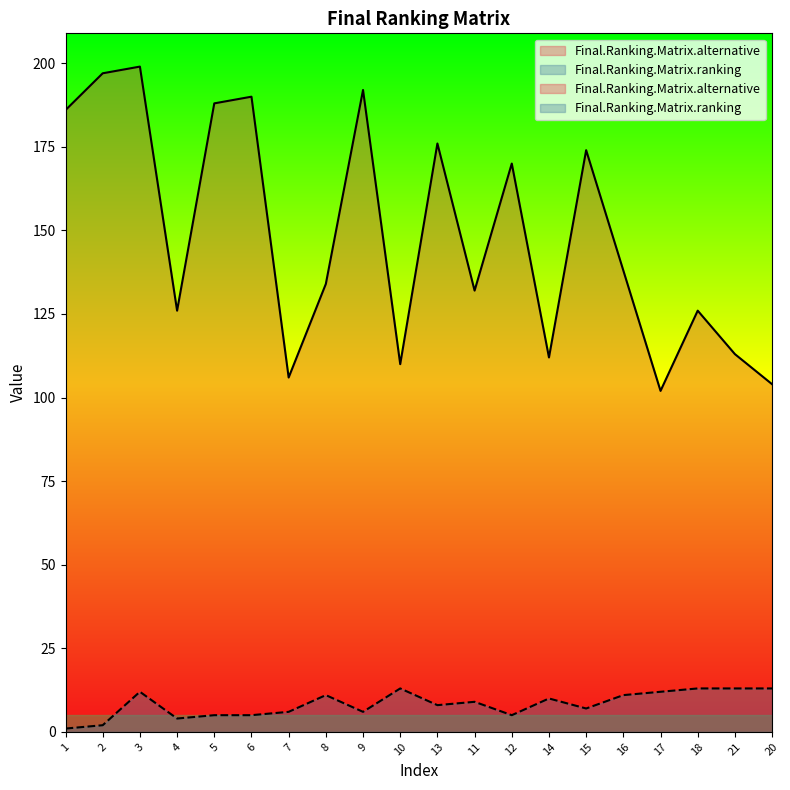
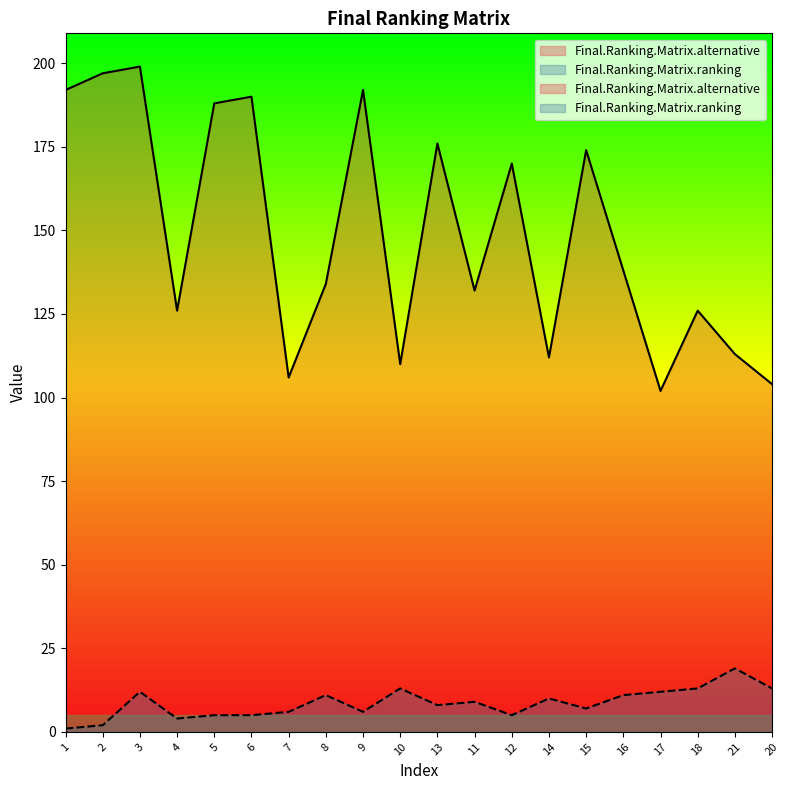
  {
    "Final.Ranking.Matrix.alternative": {
-     "1": 186,
+     "1": 192,
      "2": 197,
      "3": 199,
      "4": 126,
      "5": 188,
      "6": 190,
      "7": 106,
      "8": 134,
      "9": 192,
      "10": 110,
      "13": 176,
      "11": 132,
      "12": 170,
      "14": 112,
      "15": 174,
      "16": 138,
      "17": 102,
      "18": 126,
      "21": 113,
      "20": 104
    },
    "Final.Ranking.Matrix.ranking": {
      "3": 12,
      "7": 6,
      "8": 11,
      "9": 6,
      "10": 13,
      "13": 8,
      "11": 9,
      "14": 10,
      "15": 7,
      "16": 11,
      "17": 12,
      "18": 13,
-     "21": 13,
+     "21": 19,
      "20": 13
    }
  }
